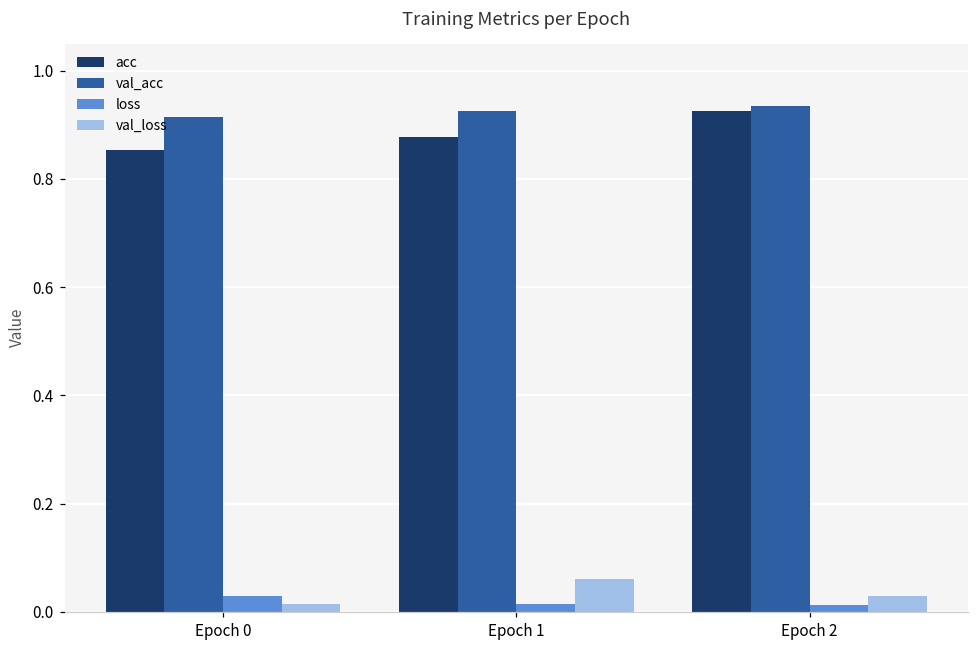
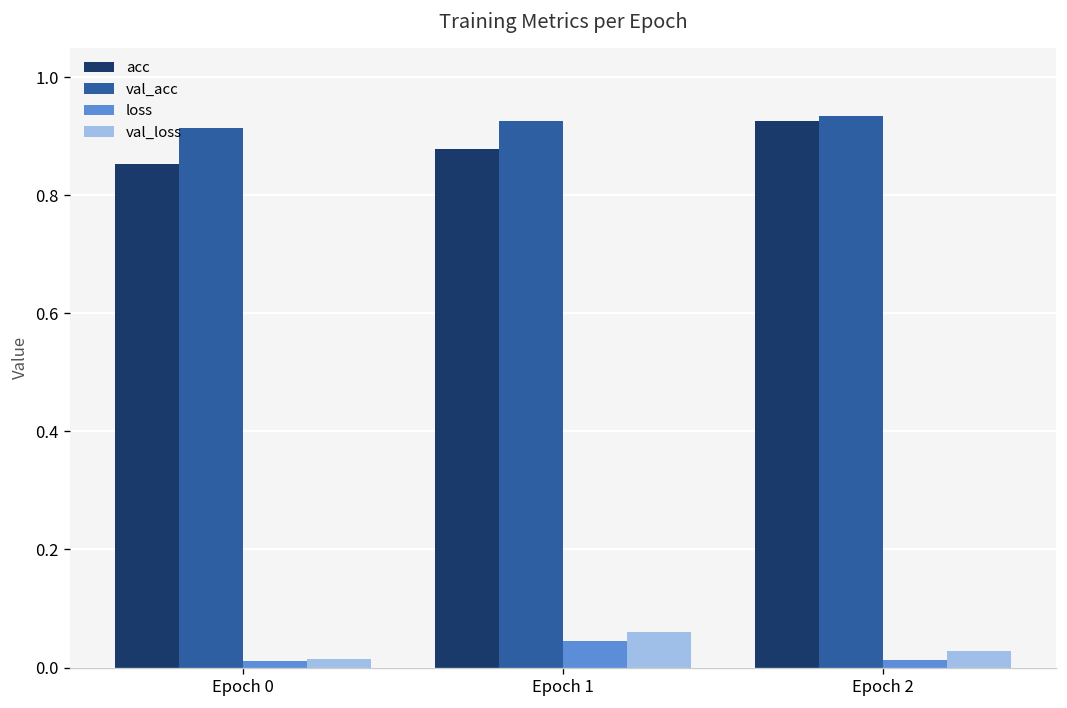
  {
    "acc": {
      "Epoch 0": 0.85,
      "Epoch 1": 0.88,
      "Epoch 2": 0.93
    },
    "val_acc": {
      "Epoch 0": 0.91,
      "Epoch 1": 0.93,
      "Epoch 2": 0.93
    },
    "loss": {
-     "Epoch 0": 0.03,
-     "Epoch 1": 0.01,
+     "Epoch 0": 0.01,
+     "Epoch 1": 0.04,
      "Epoch 2": 0.01
    },
    "val_loss": {
      "Epoch 0": 0.01,
      "Epoch 1": 0.06,
      "Epoch 2": 0.03
    }
  }
